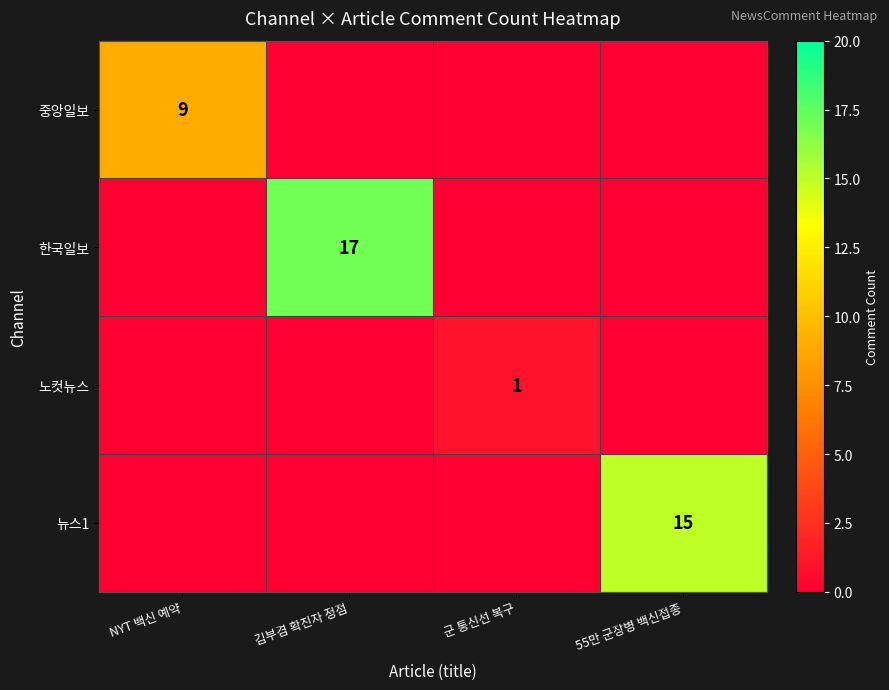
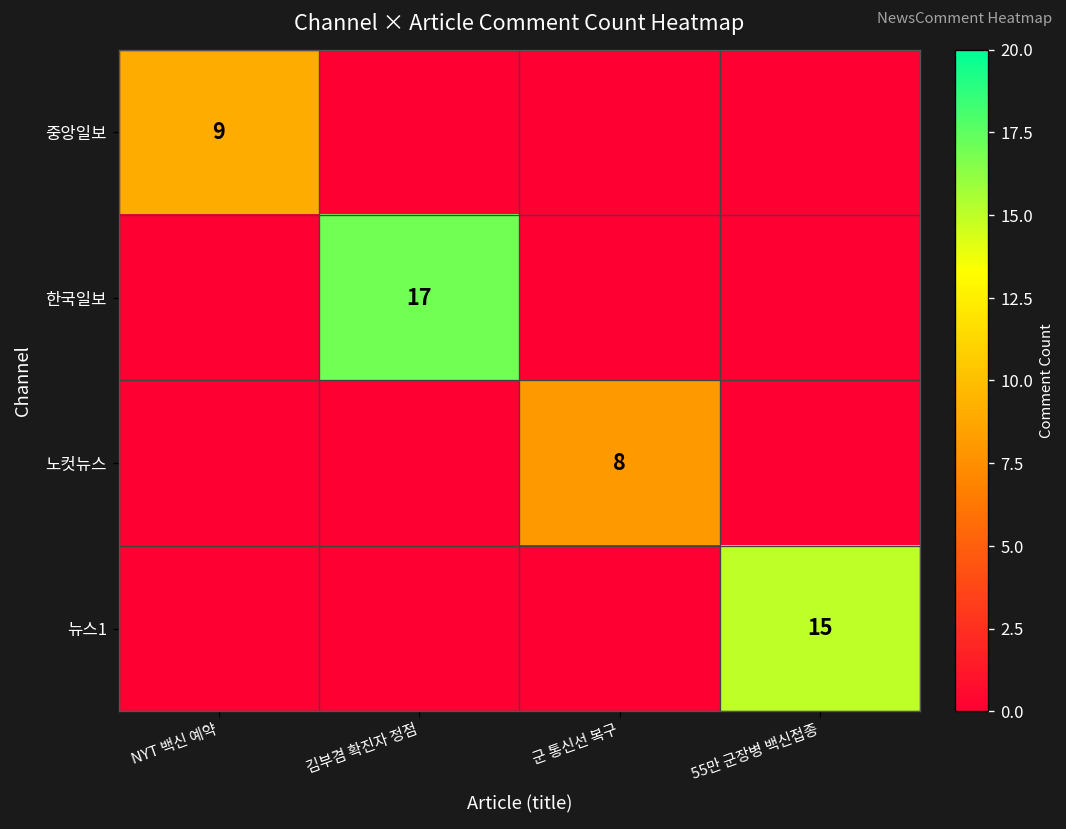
  {
    "중앙일보": {
      "NYT 백신 예약": 9
    },
    "한국일보": {
      "김부겸 확진자 정점": 17
    },
    "노컷뉴스": {
-     "군 통신선 복구": 1
+     "군 통신선 복구": 8
    },
    "뉴스1": {
      "55만 군장병 백신접종": 15
    }
  }
